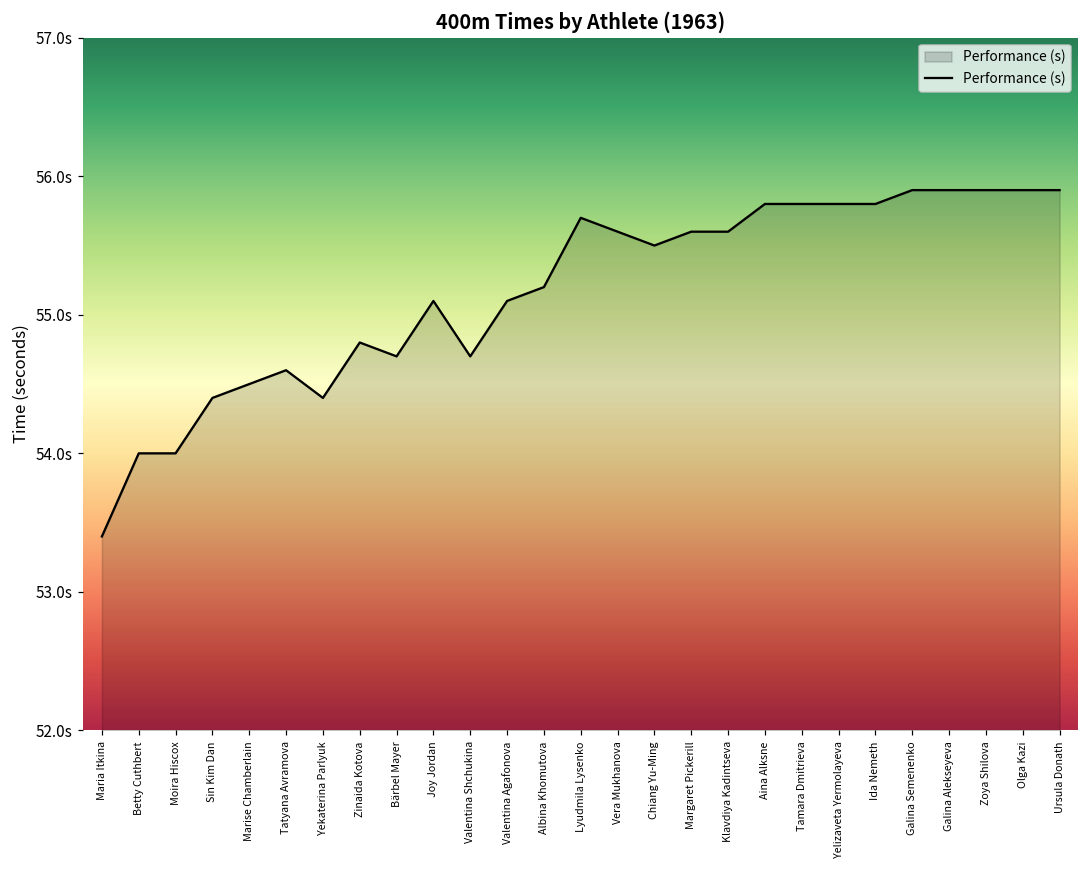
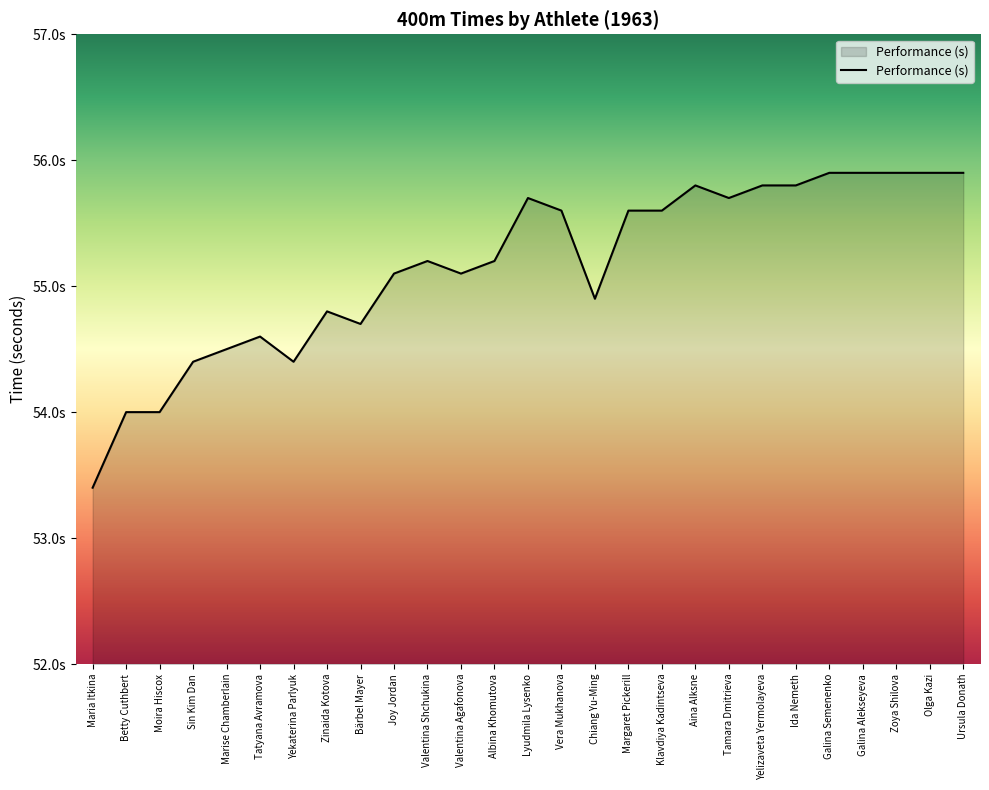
  {
    "Maria Itkina": "53.4s",
    "Betty Cuthbert": "54.0s",
    "Moira Hiscox": "54.0s",
    "Sin Kim Dan": "54.4s",
    "Marise Chamberlain": "54.5s",
    "Tatyana Avramova": "54.6s",
    "Yekaterina Parlyuk": "54.4s",
    "Zinaida Kotova": "54.8s",
    "Bärbel Mayer": "54.7s",
    "Joy Jordan": "55.1s",
-   "Valentina Shchukina": "54.7s",
+   "Valentina Shchukina": "55.2s",
    "Valentina Agafonova": "55.1s",
    "Albina Khomutova": "55.2s",
    "Lyudmila Lysenko": "55.7s",
    "Vera Mukhanova": "55.6s",
-   "Chiang Yu-Ming": "55.5s",
+   "Chiang Yu-Ming": "54.9s",
    "Margaret Pickerill": "55.6s",
    "Klavdiya Kadintseva": "55.6s",
    "Aina Alksne": "55.8s",
-   "Tamara Dmitrieva": "55.8s",
+   "Tamara Dmitrieva": "55.7s",
    "Yelizaveta Yermolayeva": "55.8s",
    "Ida Nemeth": "55.8s",
    "Galina Semenenko": "55.9s",
    "Galina Alekseyeva": "55.9s",
    "Zoya Shilova": "55.9s",
    "Olga Kazi": "55.9s",
    "Ursula Donath": "55.9s"
  }
